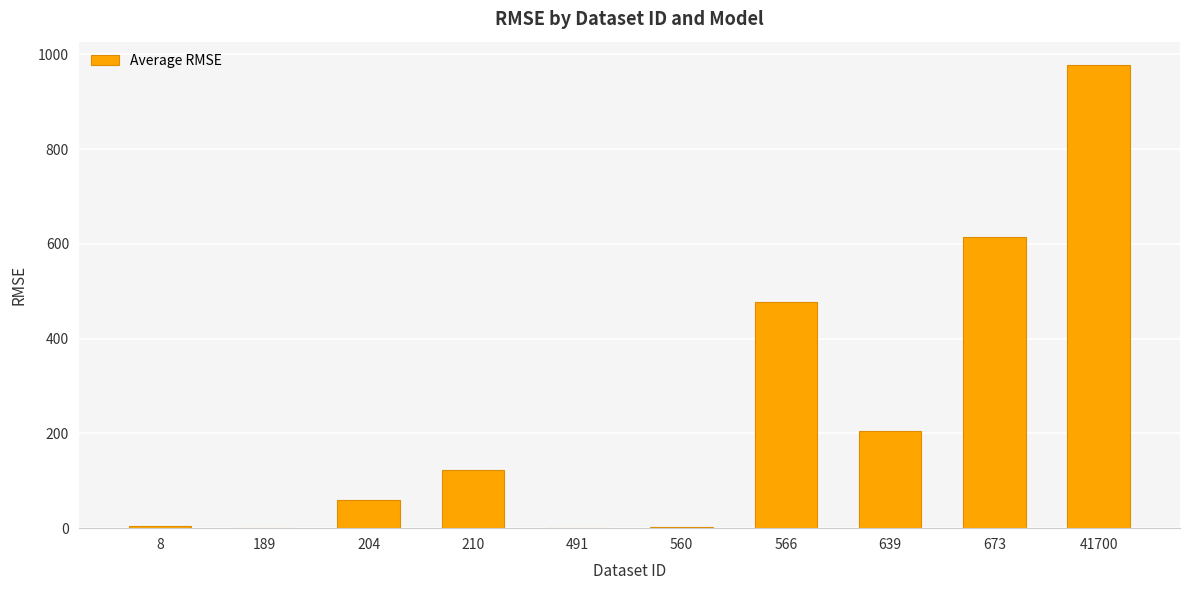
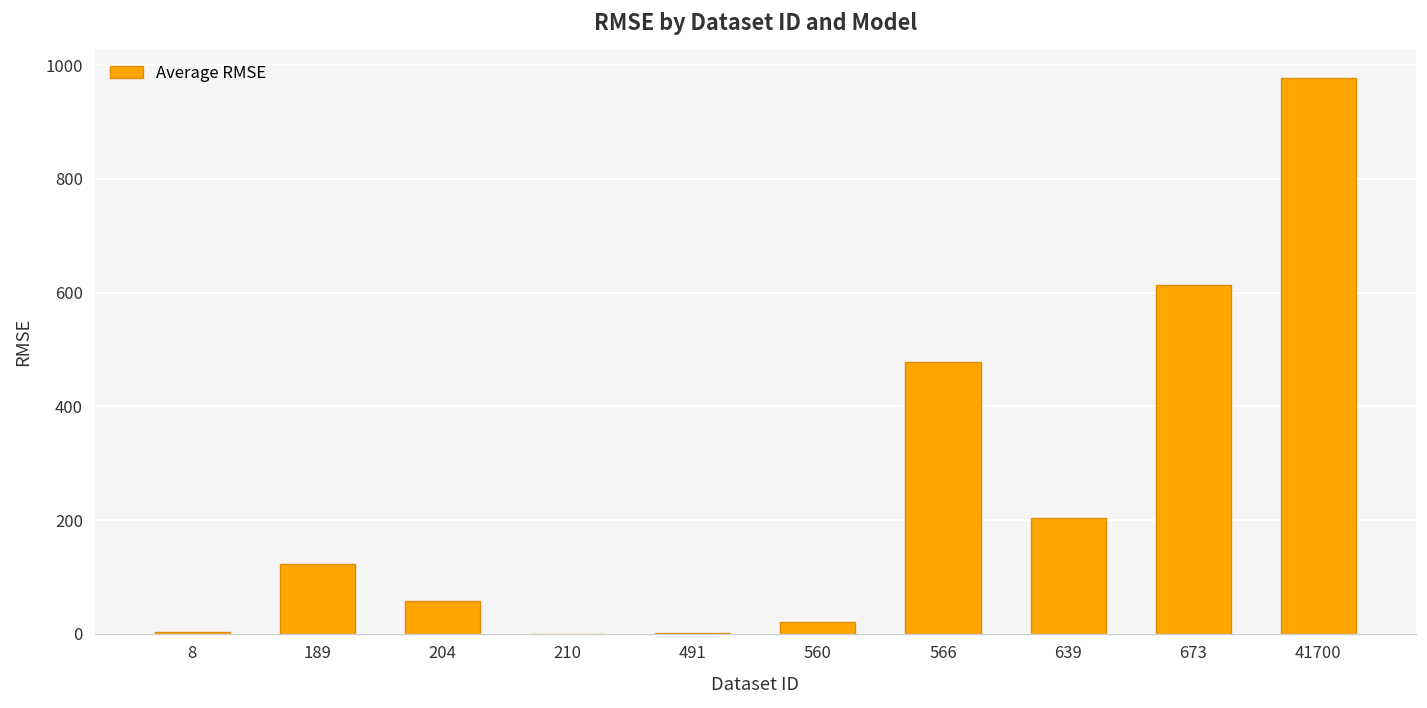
  {
-   "189": 0,
+   "189": 120,
    "204": 60,
-   "210": 120,
-   "560": 0,
+   "210": 0,
+   "560": 20,
    "566": 480,
    "639": 200,
    "673": 610,
    "41700": 980
  }
